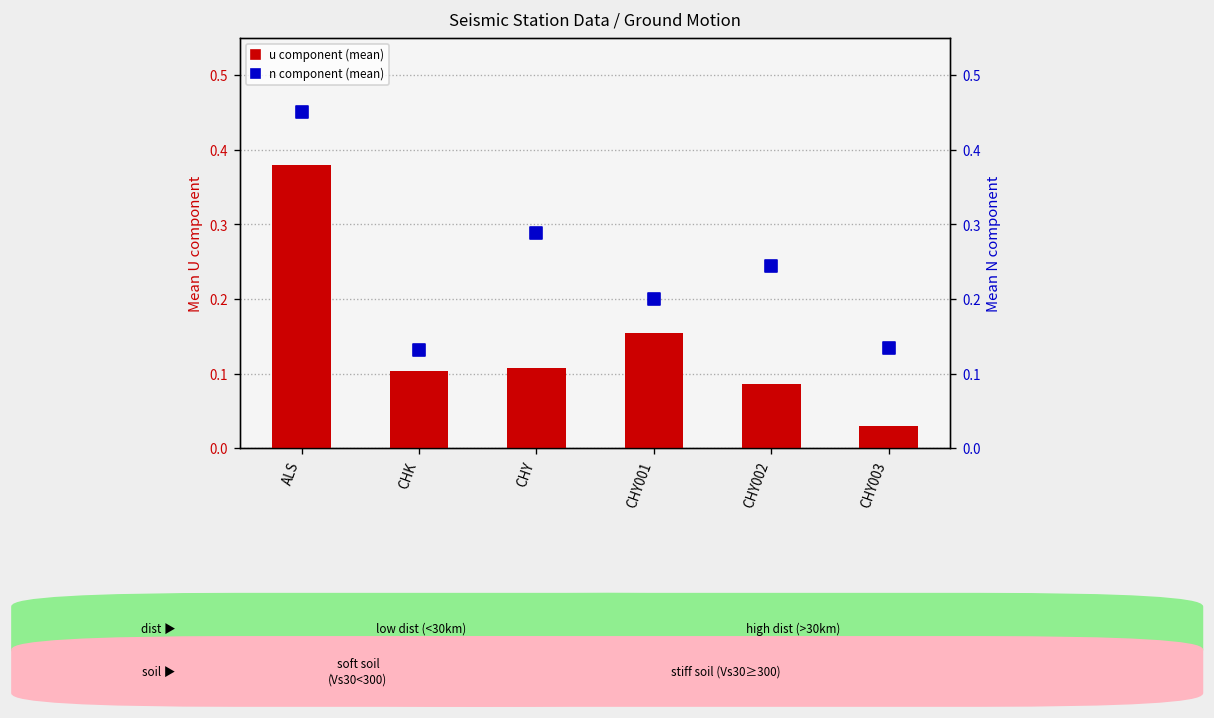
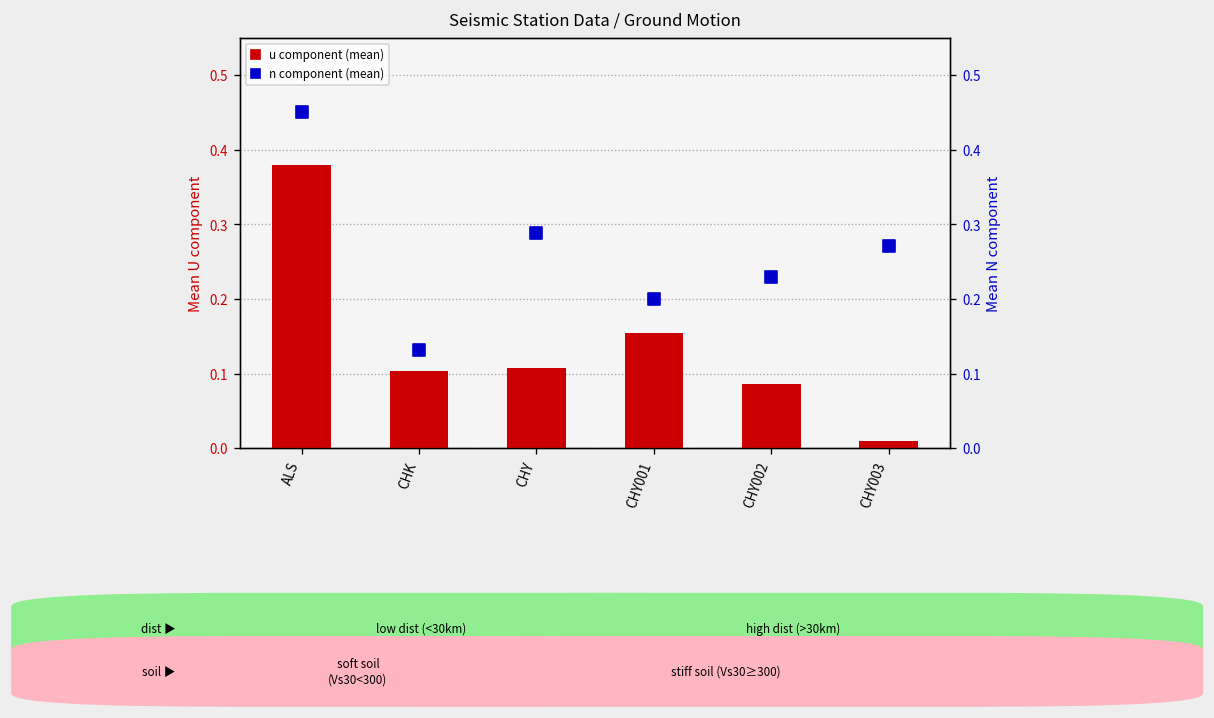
  {
    "u component (mean)": {
      "ALS": 0.38,
      "CHK": 0.10,
      "CHY": 0.11,
      "CHY001": 0.16,
      "CHY002": 0.09,
-     "CHY003": 0.03
+     "CHY003": 0.01
    },
    "n component (mean)": {
-     "CHY002": 0.24,
-     "CHY003": 0.14
+     "CHY002": 0.23,
+     "CHY003": 0.27
    }
  }
